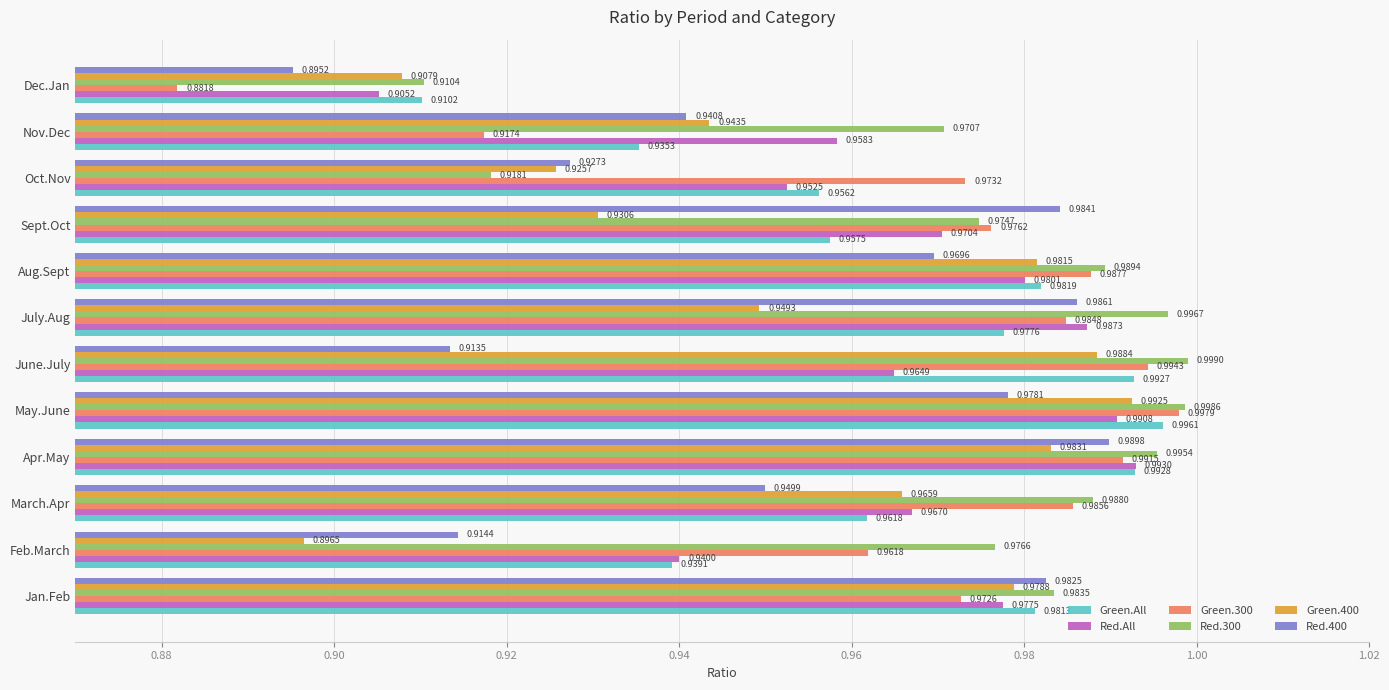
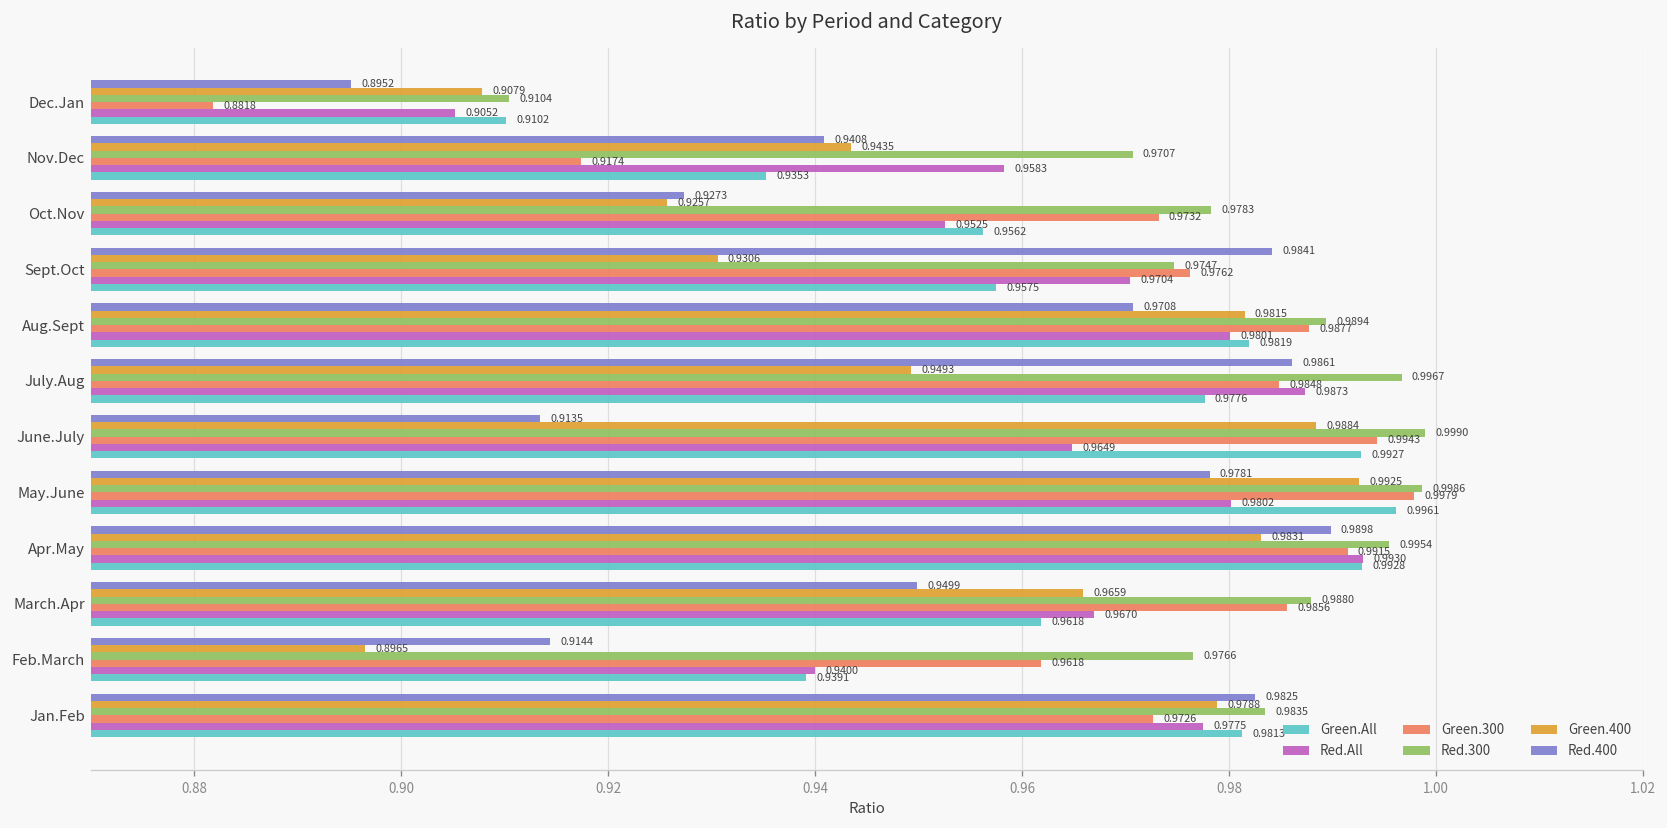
  {
    "Green.All": {
      "Dec.Jan": 0.9102,
      "Nov.Dec": 0.9353,
      "Oct.Nov": 0.9562,
      "Sept.Oct": 0.9575,
      "Aug.Sept": 0.9819,
      "July.Aug": 0.9776,
      "June.July": 0.9927,
      "May.June": 0.9961,
      "March.Apr": 0.9618,
      "Jan.Feb": 0.9813
    },
    "Red.All": {
      "Dec.Jan": 0.9052,
      "Nov.Dec": 0.9583,
      "Oct.Nov": 0.9525,
      "Sept.Oct": 0.9704,
      "Aug.Sept": 0.9801,
      "July.Aug": 0.9873,
      "June.July": 0.9649,
-     "May.June": 0.9908,
+     "May.June": 0.9802,
      "March.Apr": 0.9670,
      "Jan.Feb": 0.9775
    },
    "Red.300": {
      "Dec.Jan": 0.9104,
      "Nov.Dec": 0.9707,
-     "Oct.Nov": 0.9181,
+     "Oct.Nov": 0.9783,
      "July.Aug": 0.9967,
      "June.July": 0.9990,
      "Apr.May": 0.9954,
      "March.Apr": 0.9880,
      "Feb.March": 0.9766,
      "Jan.Feb": 0.9835
    },
    "Red.400": {
      "Dec.Jan": 0.8952,
      "Nov.Dec": 0.9408,
      "Sept.Oct": 0.9841,
-     "Aug.Sept": 0.9696,
+     "Aug.Sept": 0.9708,
      "July.Aug": 0.9861,
      "June.July": 0.9135,
      "May.June": 0.9781,
      "Apr.May": 0.9898,
      "March.Apr": 0.9499,
      "Feb.March": 0.9144,
      "Jan.Feb": 0.9825
    }
  }
